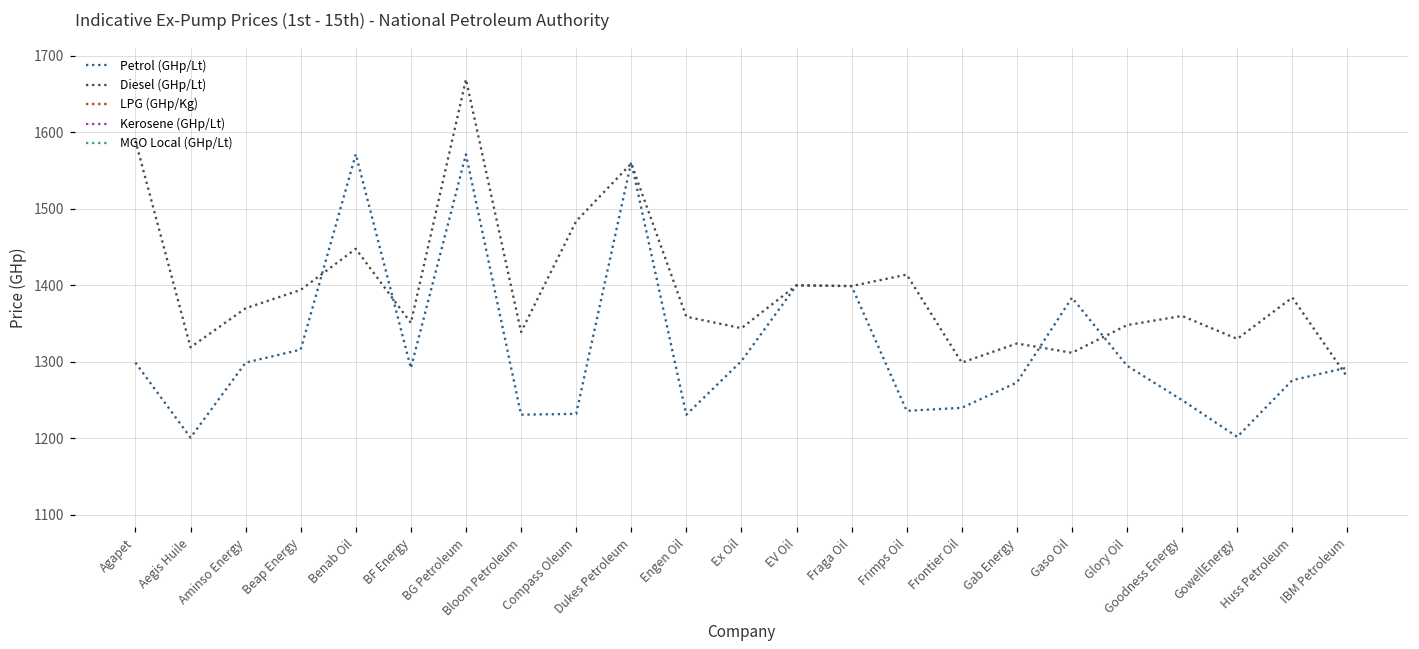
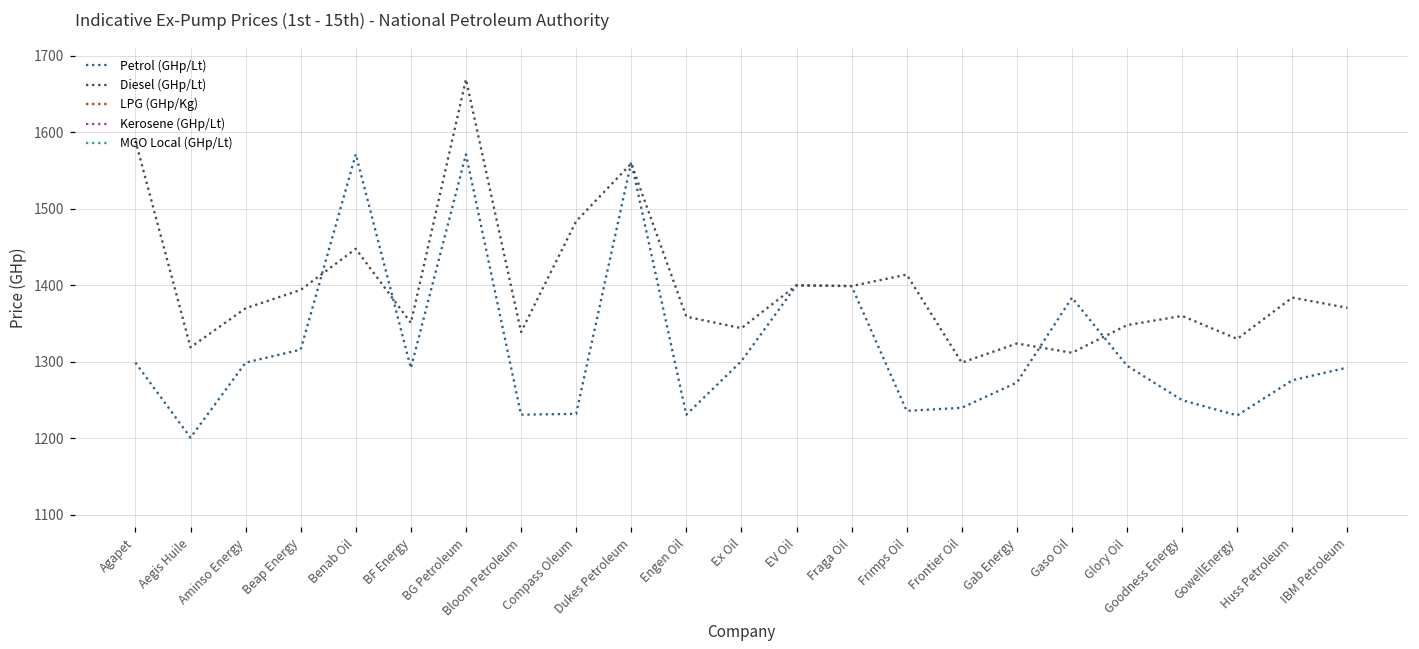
  {
    "Petrol (GHp/Lt)": {
      "Agapet": 1300,
      "Aegis Huile": 1200,
      "Aminso Energy": 1300,
      "Beap Energy": 1320,
      "Benab Oil": 1570,
      "BF Energy": 1290,
      "BG Petroleum": 1570,
      "Bloom Petroleum": 1230,
      "Compass Oleum": 1230,
      "Engen Oil": 1230,
      "Ex Oil": 1300,
      "Frimps Oil": 1240,
      "Frontier Oil": 1240,
      "Gab Energy": 1270,
      "Gaso Oil": 1380,
      "Glory Oil": 1300,
      "Goodness Energy": 1250,
-     "GowellEnergy": 1200,
+     "GowellEnergy": 1230,
      "Huss Petroleum": 1280,
      "IBM Petroleum": 1290
    },
    "Diesel (GHp/Lt)": {
      "Agapet": 1590,
      "Aegis Huile": 1320,
      "Aminso Energy": 1370,
      "Beap Energy": 1390,
      "Benab Oil": 1450,
      "BF Energy": 1350,
      "BG Petroleum": 1670,
      "Bloom Petroleum": 1340,
      "Compass Oleum": 1480,
      "Engen Oil": 1360,
      "Ex Oil": 1340,
      "Frimps Oil": 1410,
      "Frontier Oil": 1300,
      "Gab Energy": 1320,
      "Gaso Oil": 1310,
      "Glory Oil": 1350,
      "Goodness Energy": 1360,
      "GowellEnergy": 1330,
      "Huss Petroleum": 1380,
-     "IBM Petroleum": 1280
+     "IBM Petroleum": 1370
    },
    "LPG (GHp/Kg)": {
      "Benab Oil": 1680,
      "Frimps Oil": 1460,
      "Gaso Oil": 1110
    },
    "Kerosene (GHp/Lt)": {
      "Frimps Oil": 1130
    },
    "MGO Local (GHp/Lt)": {
      "Engen Oil": 1150
    }
  }
